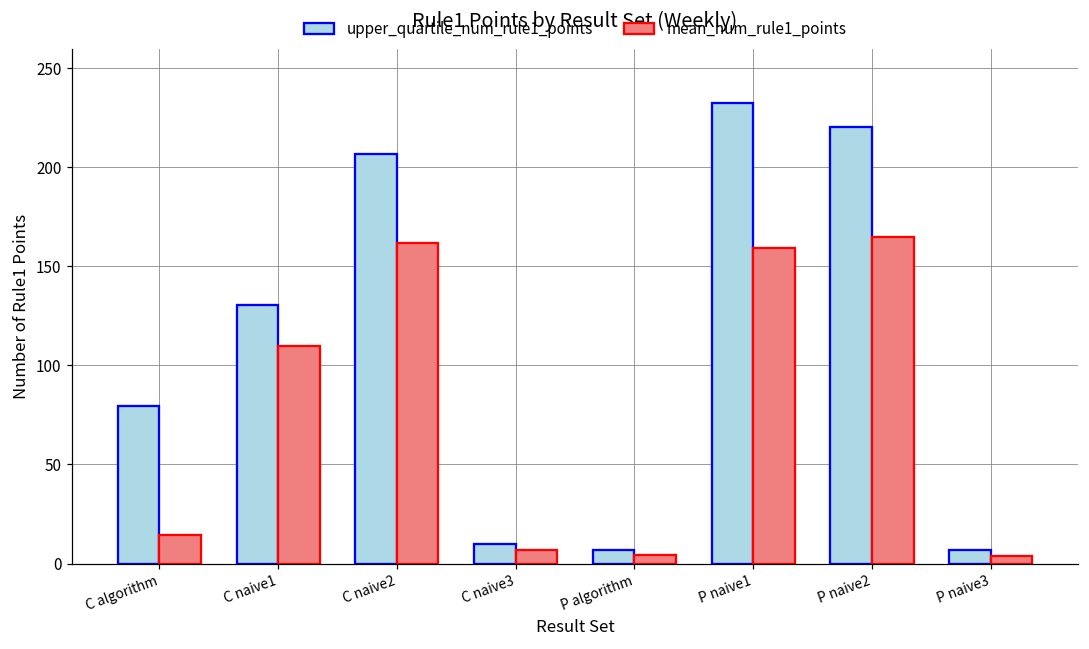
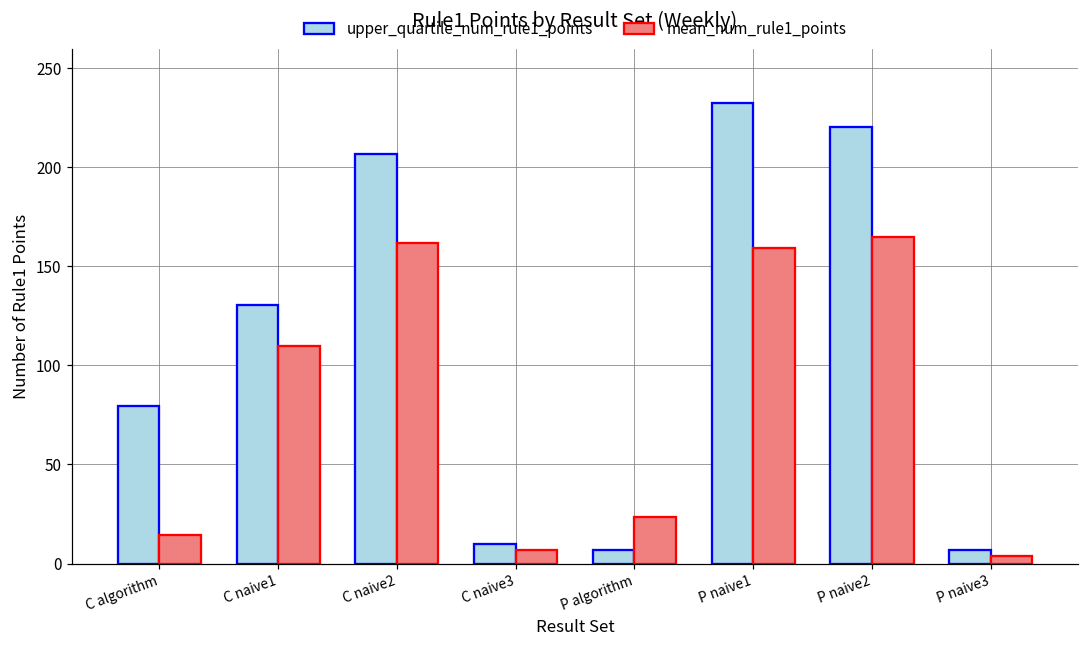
  {
    "upper_quartile_num_rule1_points": {
      "C algorithm": 80,
      "C naive1": 131,
      "C naive2": 207,
      "C naive3": 10,
      "P algorithm": 7,
      "P naive1": 233,
      "P naive2": 221,
      "P naive3": 7
    },
    "mean_num_rule1_points": {
      "C algorithm": 14,
      "C naive1": 110,
      "C naive2": 162,
      "C naive3": 7,
-     "P algorithm": 4,
+     "P algorithm": 23,
      "P naive1": 159,
      "P naive2": 165,
      "P naive3": 4
    }
  }
